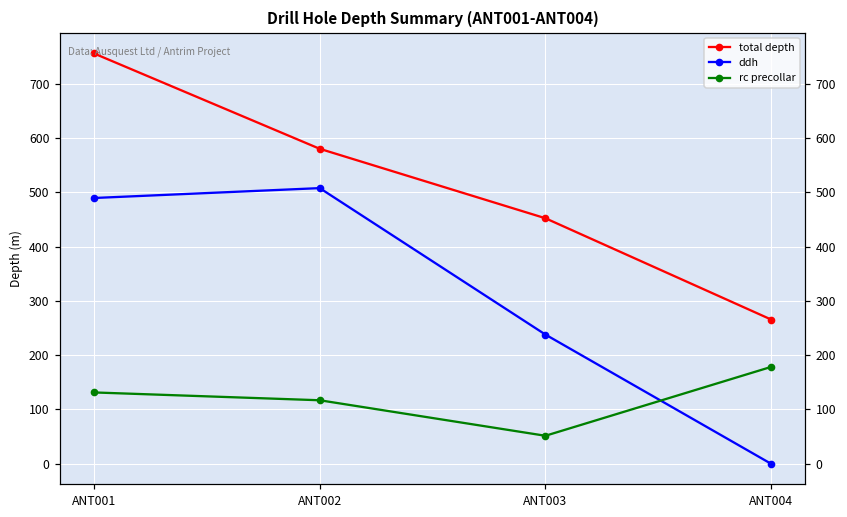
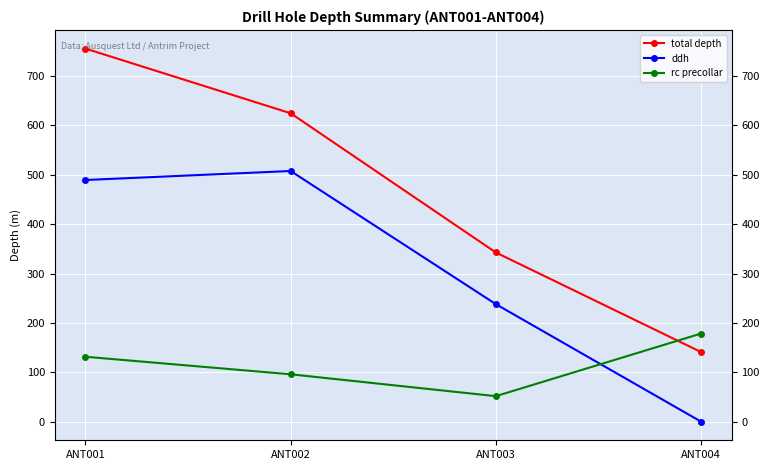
  {
    "total depth": {
      "ANT001": 760,
-     "ANT002": 580,
-     "ANT003": 450,
-     "ANT004": 270
+     "ANT002": 620,
+     "ANT003": 340,
+     "ANT004": 140
    },
    "ddh": {
      "ANT001": 490,
      "ANT002": 510,
      "ANT003": 240,
      "ANT004": 0
    },
    "rc precollar": {
      "ANT001": 130,
-     "ANT002": 120,
+     "ANT002": 100,
      "ANT003": 50,
      "ANT004": 180
    }
  }
